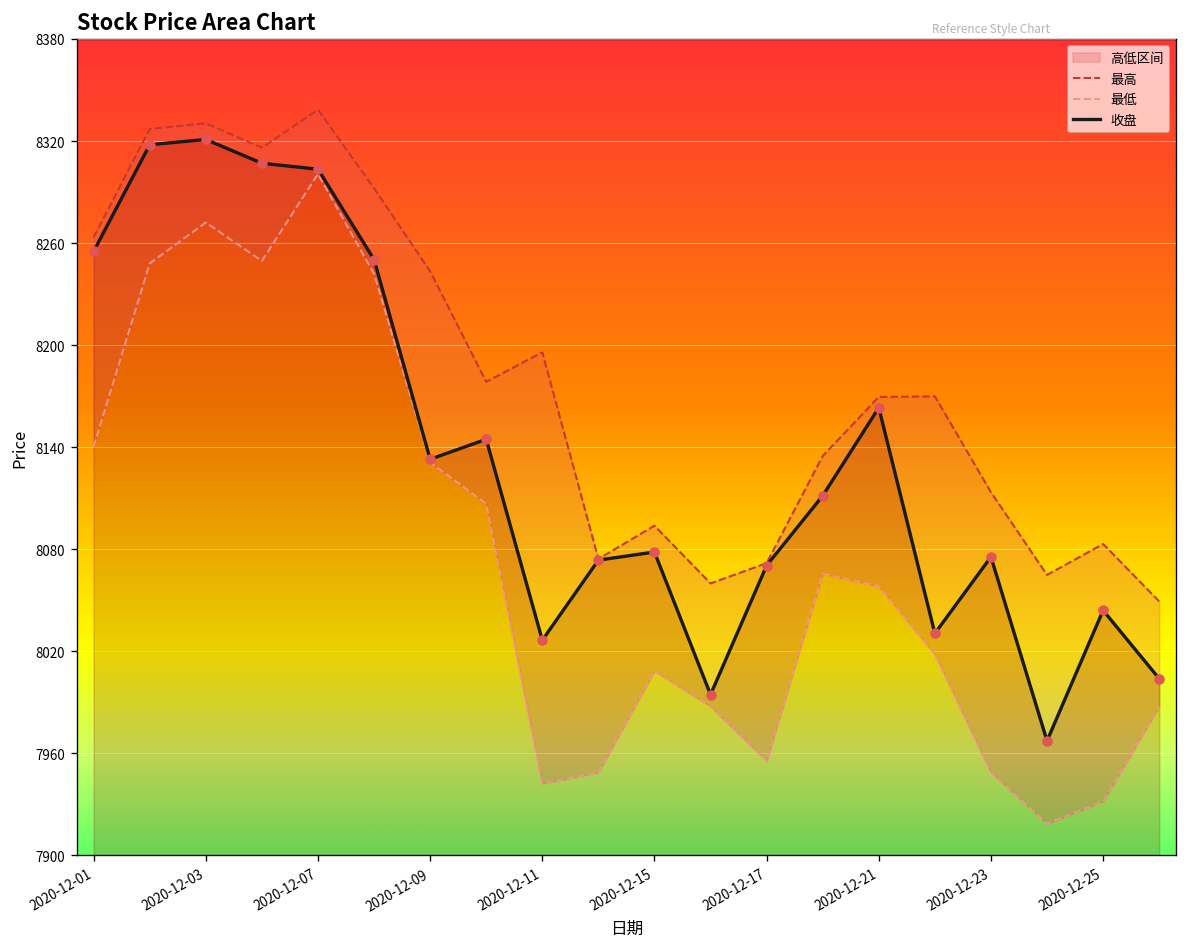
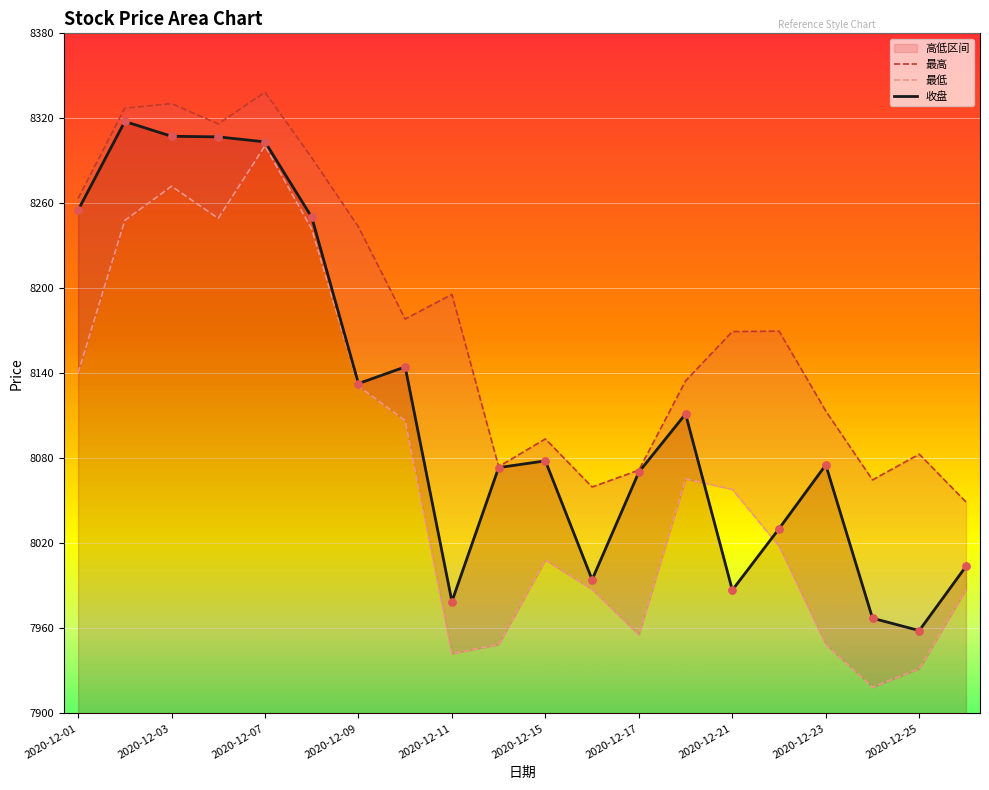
  {
    "高低区间": {
      "2020-12-01": 8263,
      "2020-12-03": 8330,
      "2020-12-07": 8338,
      "2020-12-09": 8243,
      "2020-12-11": 8196,
      "2020-12-15": 8094,
      "2020-12-21": 8169,
      "2020-12-23": 8113,
      "2020-12-25": 8083
    },
    "最低": {
      "2020-12-01": 8140,
      "2020-12-03": 8272,
      "2020-12-07": 8301,
      "2020-12-09": 8131,
      "2020-12-11": 7942,
      "2020-12-15": 8008,
      "2020-12-17": 7955,
      "2020-12-21": 8058,
      "2020-12-23": 7949,
      "2020-12-25": 7932
    },
    "收盘": {
      "2020-12-01": 8255,
-     "2020-12-03": 8321,
+     "2020-12-03": 8307,
      "2020-12-07": 8303,
      "2020-12-09": 8133,
-     "2020-12-11": 8026,
+     "2020-12-11": 7979,
      "2020-12-15": 8078,
-     "2020-12-21": 8163,
+     "2020-12-21": 7987,
      "2020-12-23": 8075,
-     "2020-12-25": 8044
+     "2020-12-25": 7958
    }
  }
